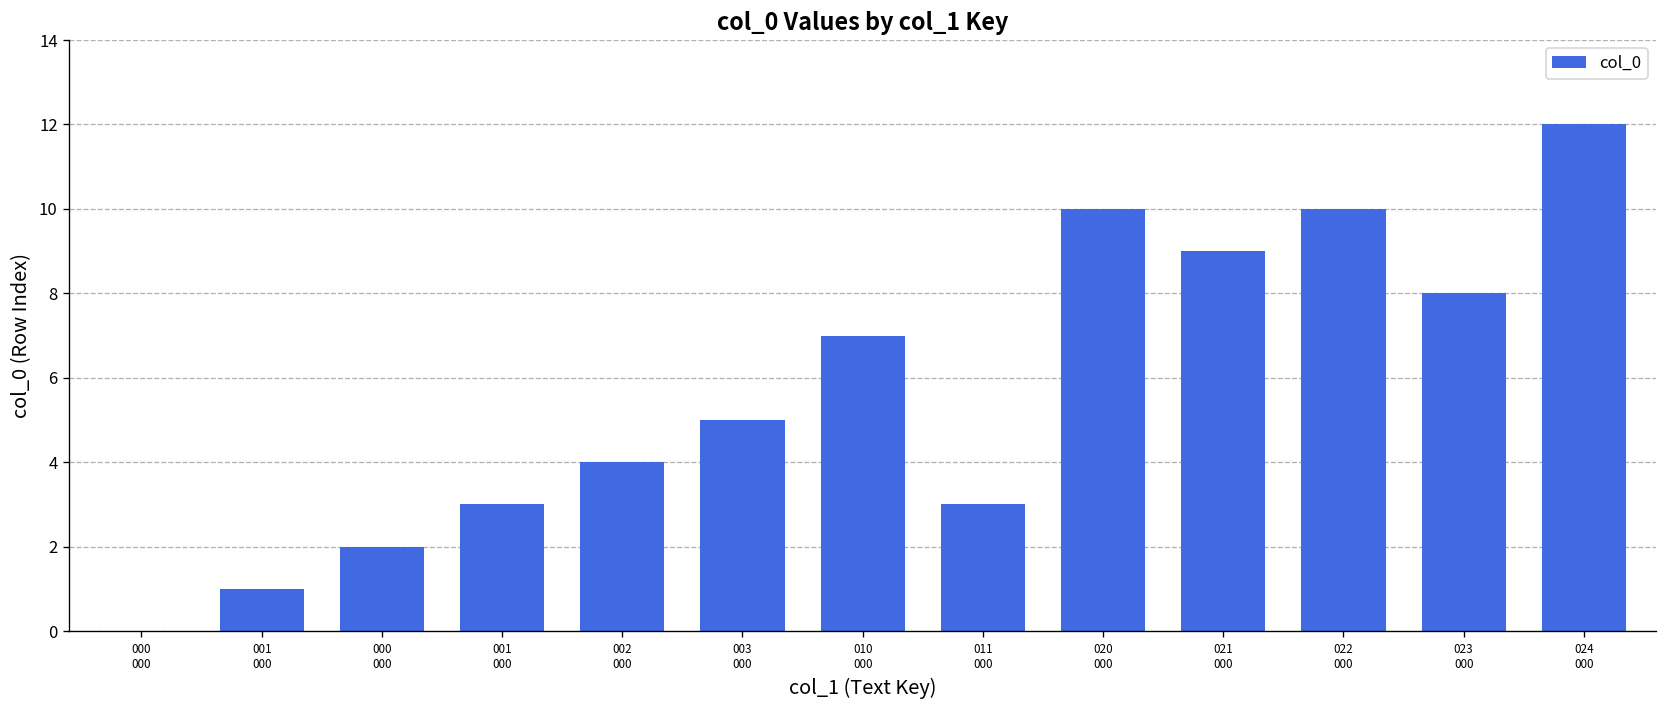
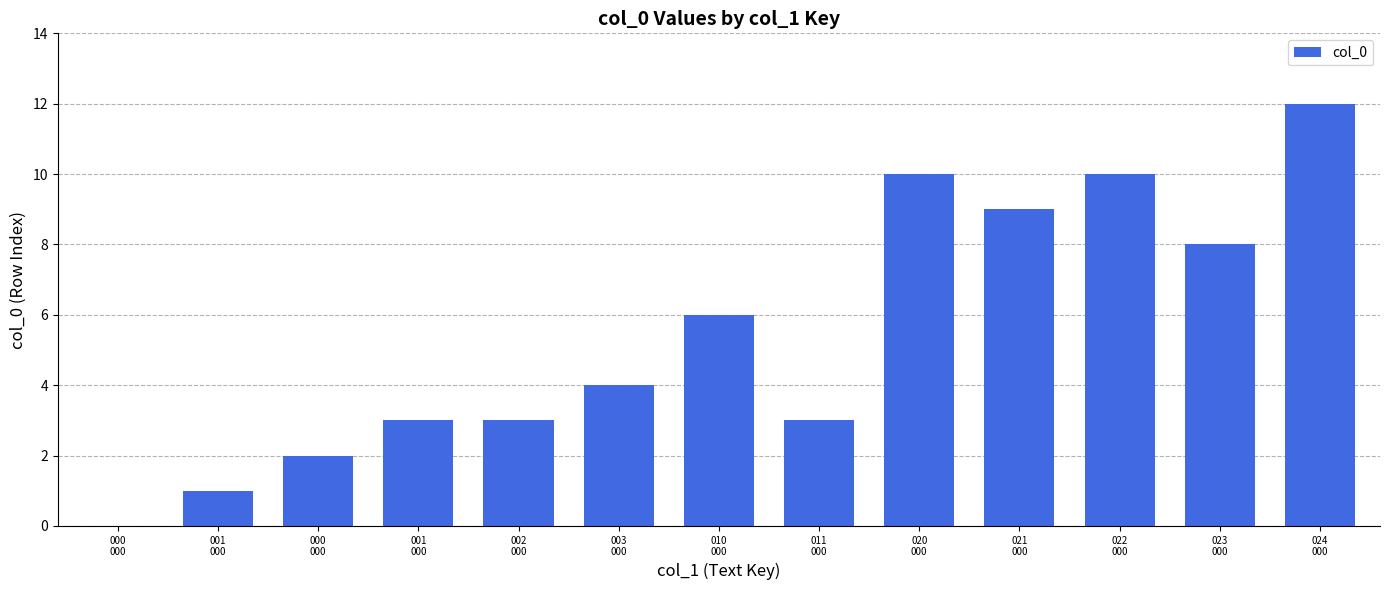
  {
-   "002 000": 4,
-   "003 000": 5,
-   "010 000": 7,
+   "002 000": 3,
+   "003 000": 4,
+   "010 000": 6,
    "011 000": 3,
    "020 000": 10,
    "021 000": 9,
    "022 000": 10,
    "023 000": 8,
    "024 000": 12
  }
